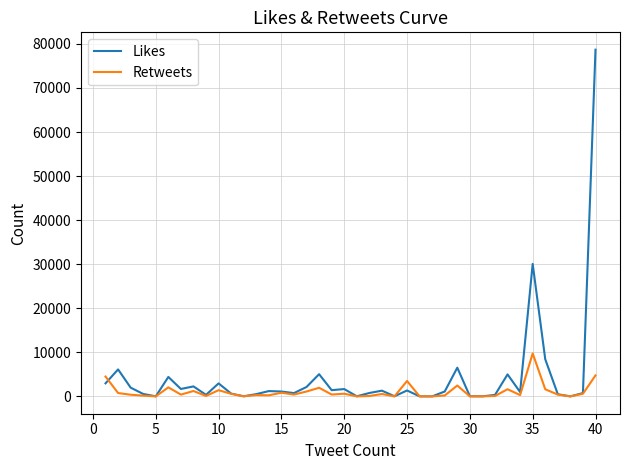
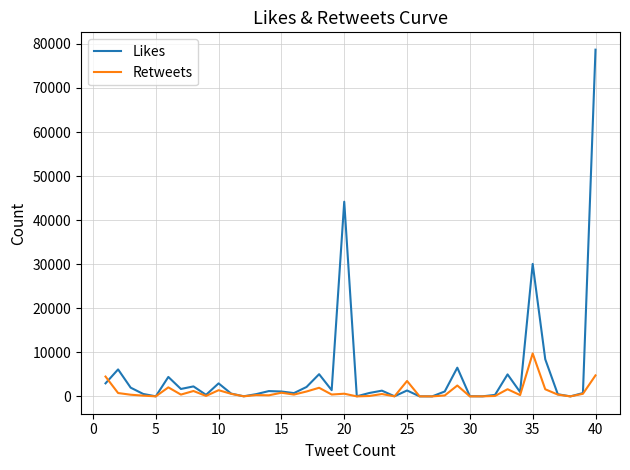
  {
    "Likes": {
      "10": 3000,
-     "20": 2000,
+     "20": 44000,
      "25": 1000,
      "35": 30000,
      "40": 79000
    },
    "Retweets": {
      "10": 1000,
      "20": 1000,
      "25": 3000,
      "35": 10000,
      "40": 5000
    }
  }
